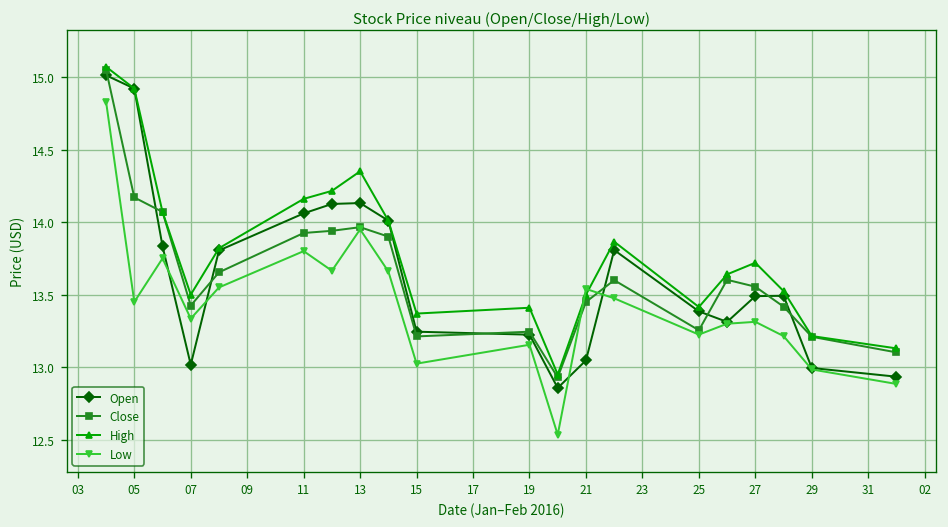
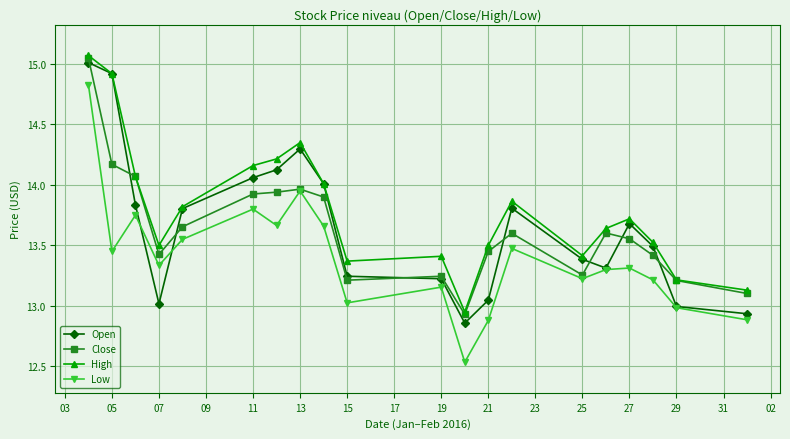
  {
    "Open": {
      "07": 13.02,
      "11": 14.06,
-     "13": 14.13,
+     "13": 14.30,
      "15": 13.25,
      "21": 13.05,
      "25": 13.39,
-     "27": 13.49
+     "27": 13.68
    },
    "Low": {
      "05": 13.45,
      "07": 13.34,
      "11": 13.80,
      "15": 13.03,
      "19": 13.16,
-     "21": 13.54,
+     "21": 12.88,
      "25": 13.23,
      "27": 13.31
    }
  }
